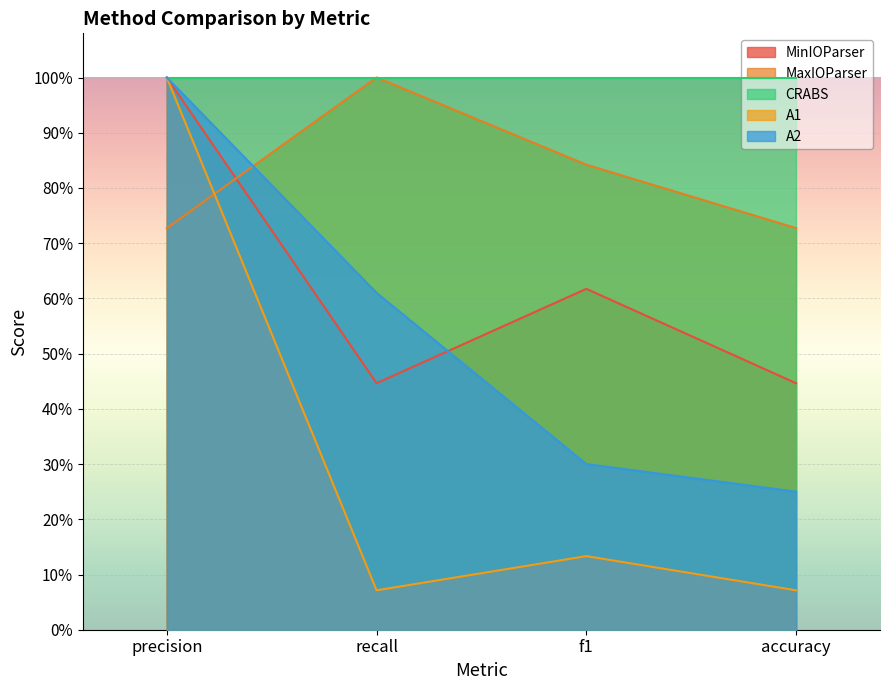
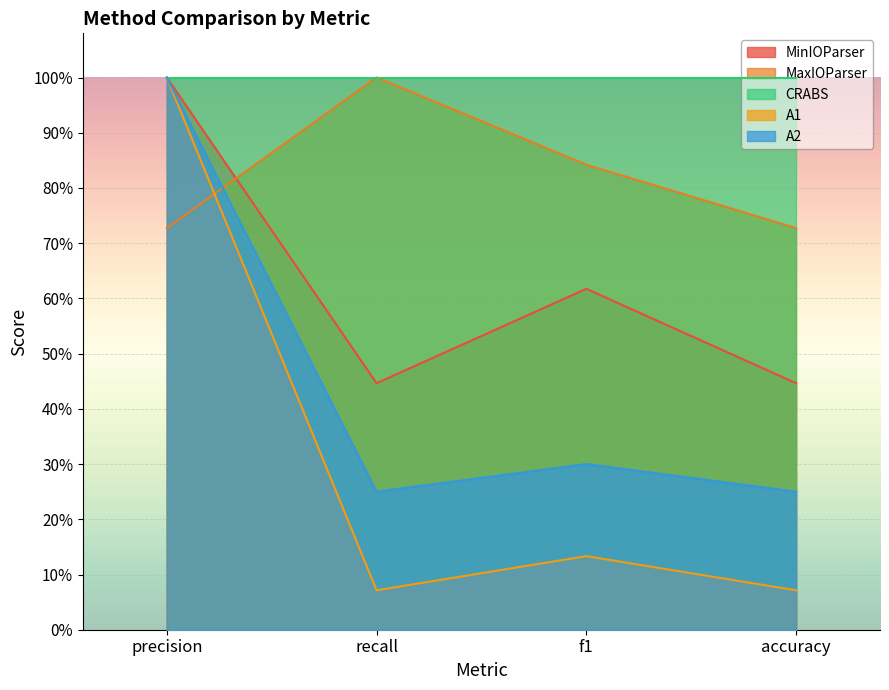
  {
    "CRABS": {
      "f1": "100%"
    },
    "A2": {
-     "recall": "61%",
+     "recall": "25%",
      "f1": "30%",
      "accuracy": "25%"
    }
  }
